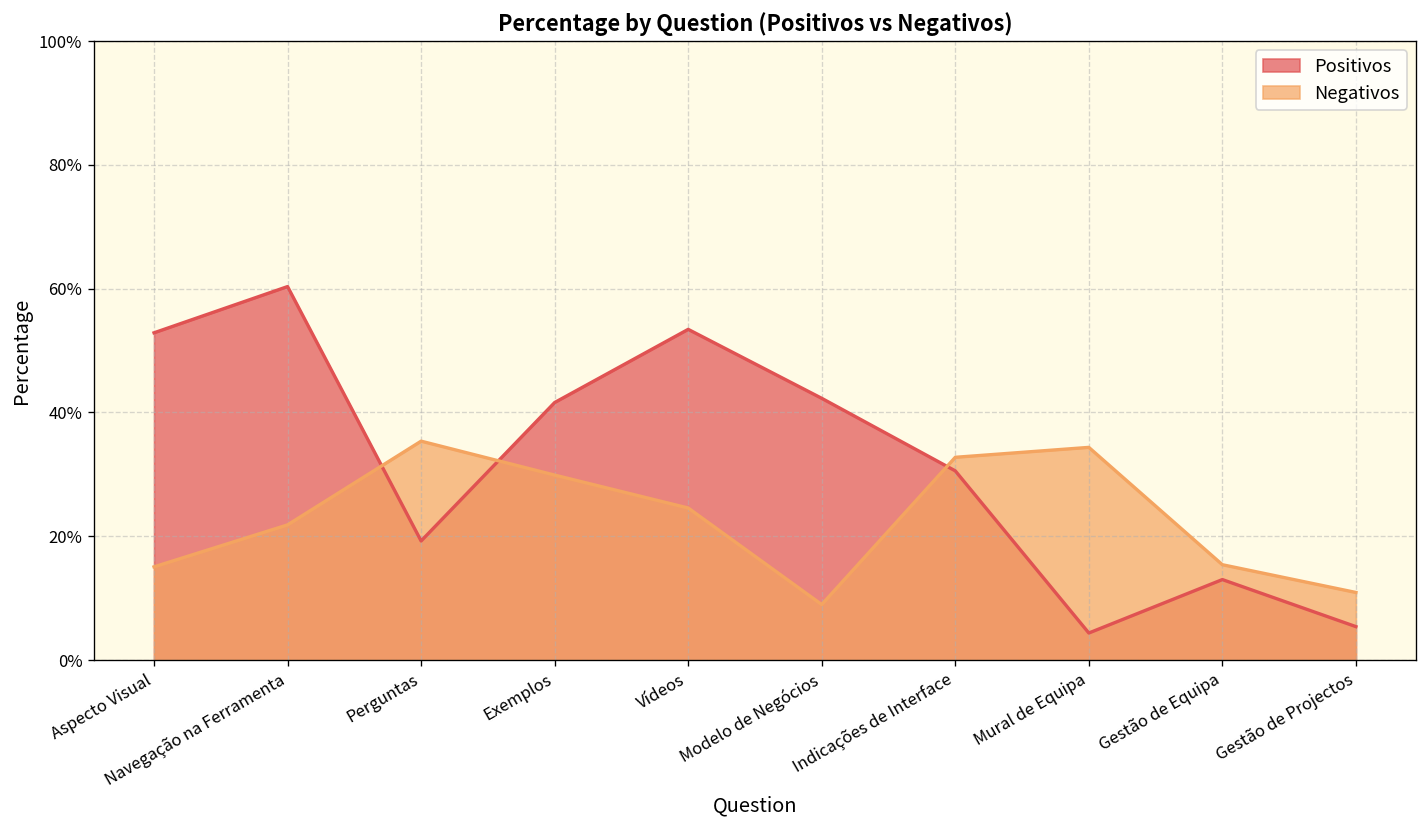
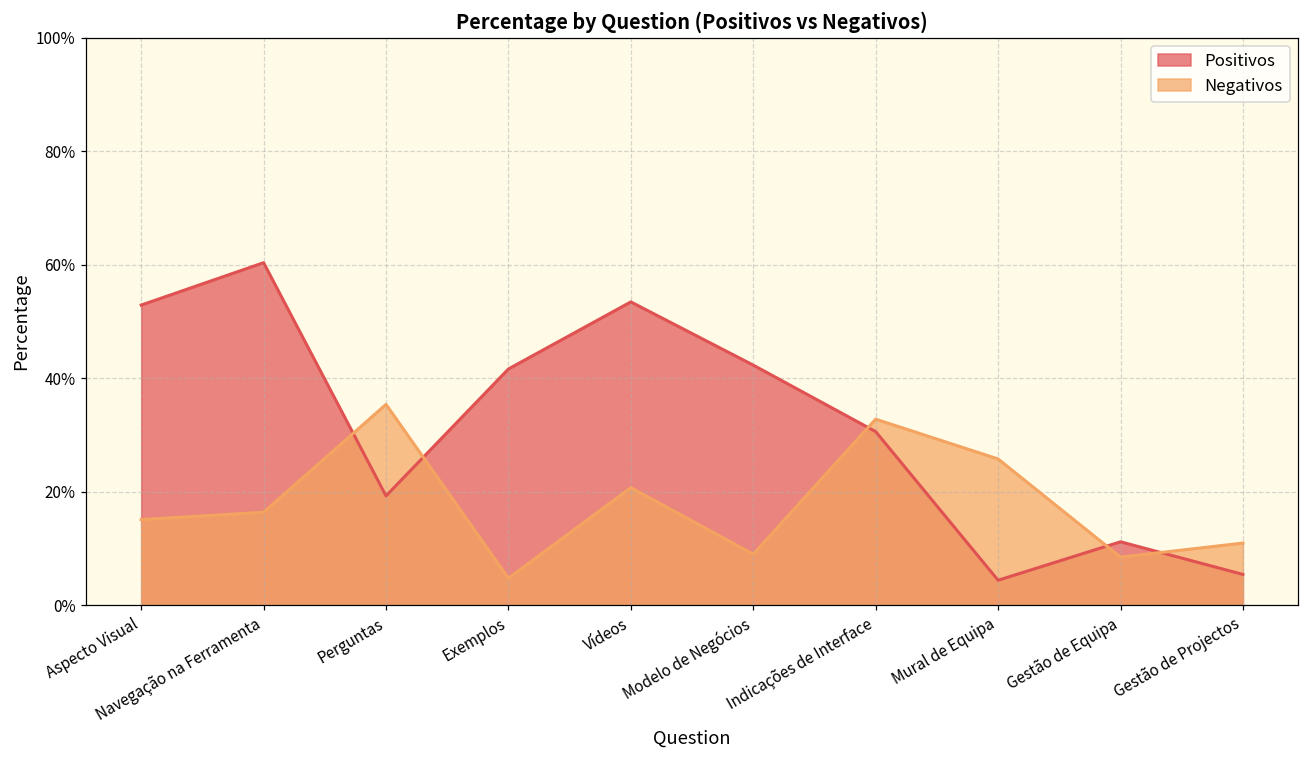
  {
    "Positivos": {
      "Aspecto Visual": "53%",
      "Navegação na Ferramenta": "60%",
      "Perguntas": "19%",
      "Exemplos": "42%",
      "Vídeos": "53%",
      "Modelo de Negócios": "42%",
      "Indicações de Interface": "31%",
      "Mural de Equipa": "4%",
-     "Gestão de Equipa": "13%",
+     "Gestão de Equipa": "11%",
      "Gestão de Projectos": "5%"
    },
    "Negativos": {
      "Aspecto Visual": "15%",
-     "Navegação na Ferramenta": "22%",
+     "Navegação na Ferramenta": "16%",
      "Perguntas": "35%",
-     "Exemplos": "30%",
-     "Vídeos": "25%",
+     "Exemplos": "5%",
+     "Vídeos": "21%",
      "Modelo de Negócios": "9%",
      "Indicações de Interface": "33%",
-     "Mural de Equipa": "34%",
-     "Gestão de Equipa": "15%",
+     "Mural de Equipa": "26%",
+     "Gestão de Equipa": "8%",
      "Gestão de Projectos": "11%"
    }
  }
